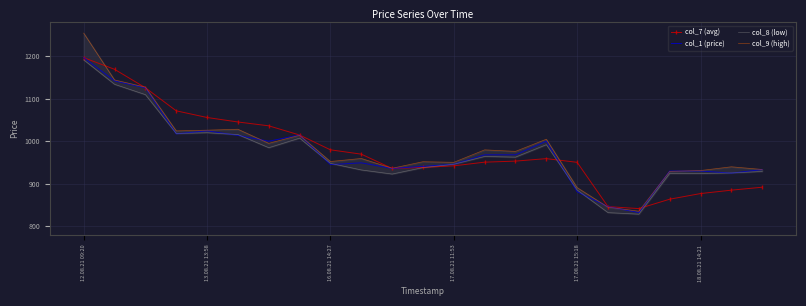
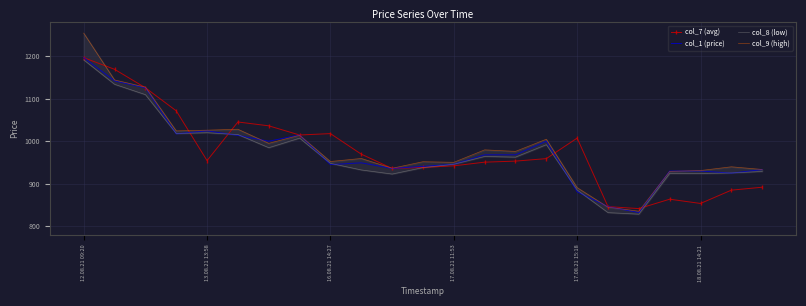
  {
    "col_7 (avg)": {
-     "13.08.21 13:58": 1060,
-     "16.08.21 14:27": 980,
-     "17.08.21 15:18": 950,
-     "18.08.21 14:21": 880
+     "13.08.21 13:58": 950,
+     "16.08.21 14:27": 1020,
+     "17.08.21 15:18": 1010,
+     "18.08.21 14:21": 850
    },
    "col_9 (high)": {
      "12.08.21 09:20": 1250
    }
  }
